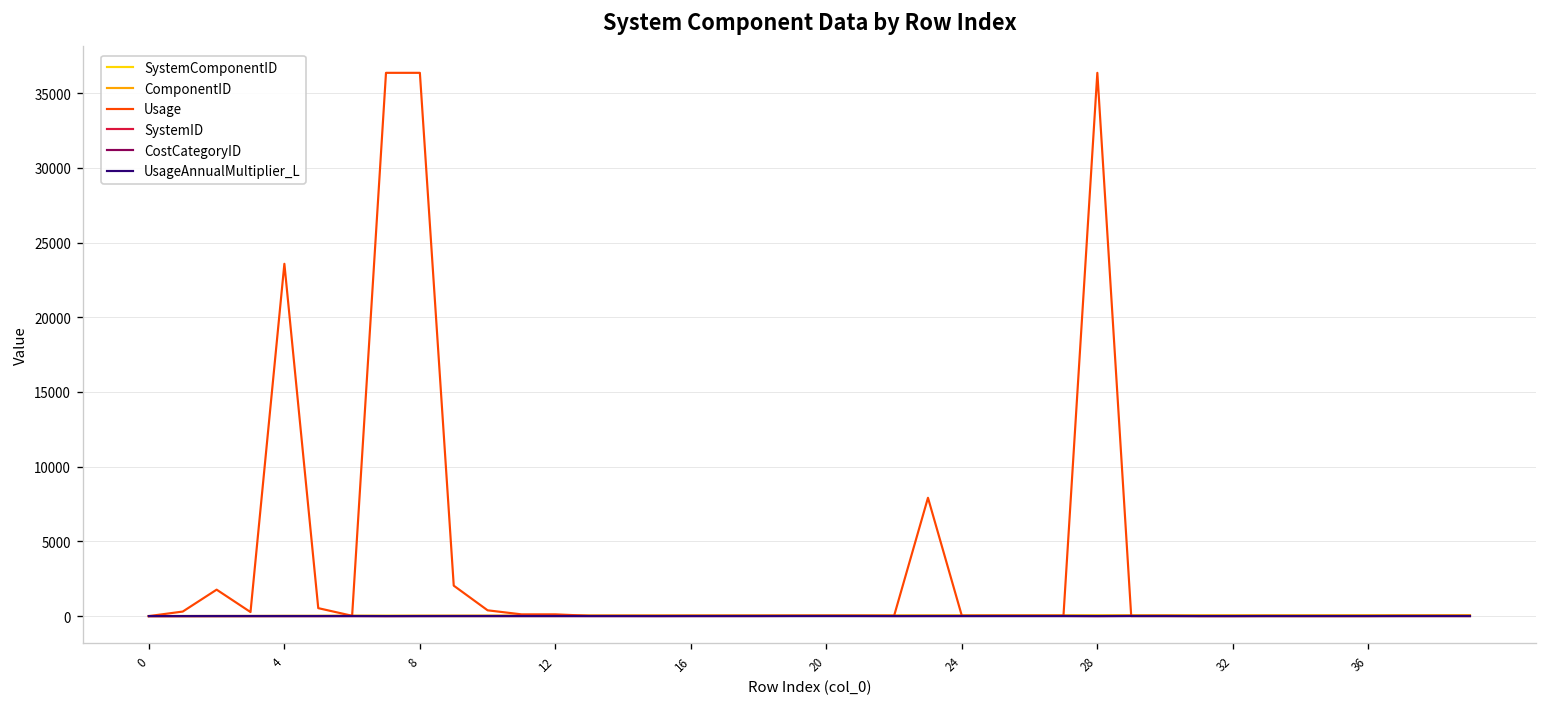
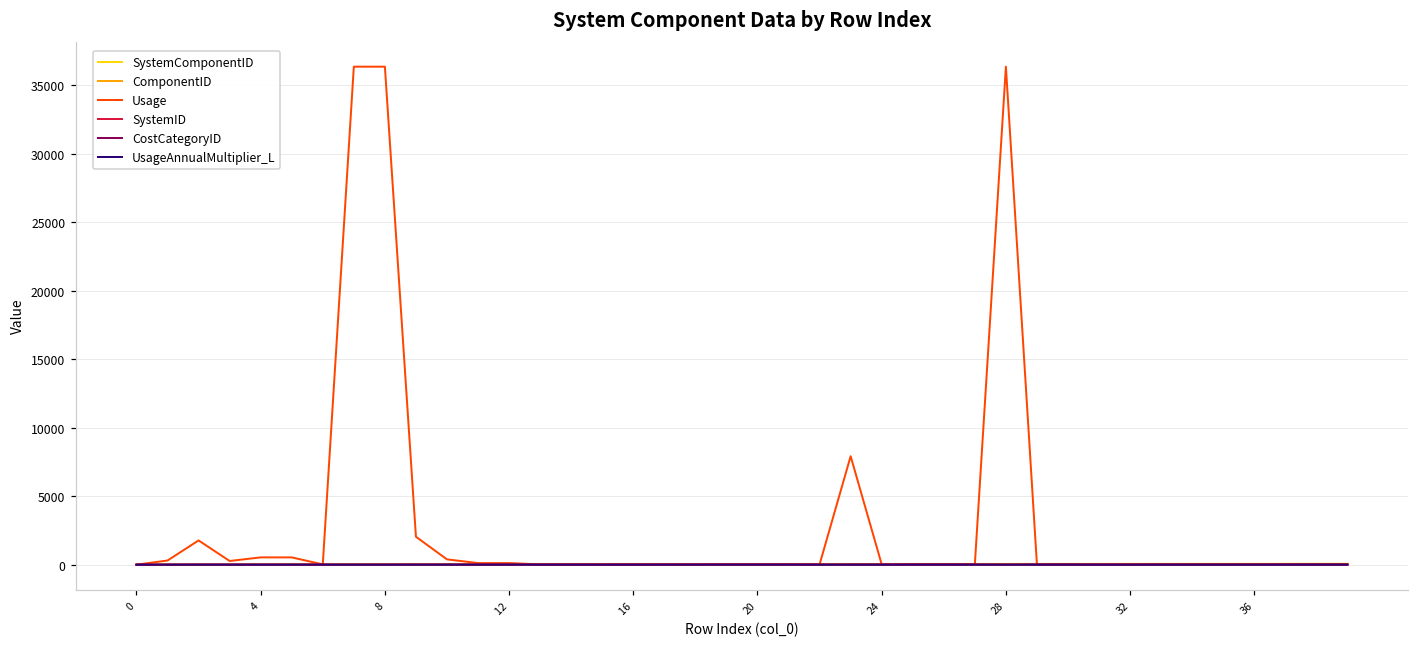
  {
    "Usage": {
-     "4": 23600,
+     "4": 500,
      "8": 36400,
      "28": 36400
    }
  }
